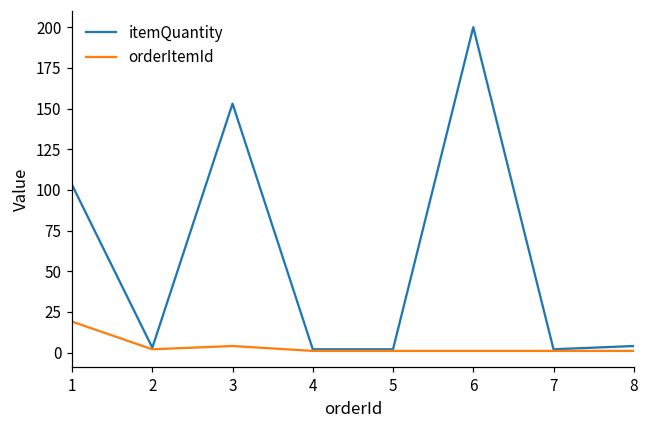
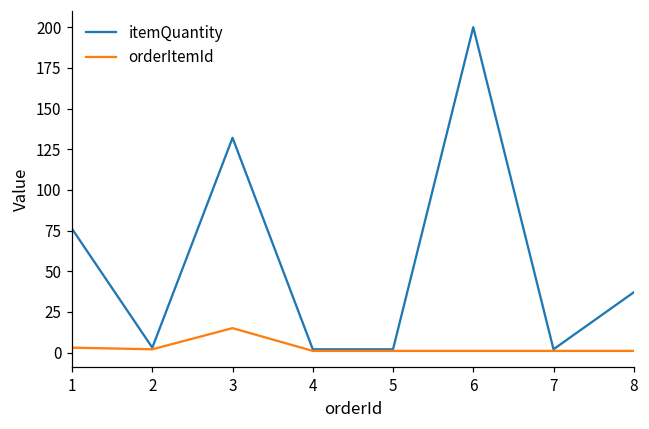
  {
    "itemQuantity": {
-     "1": 103,
-     "3": 153,
+     "1": 76,
+     "3": 132,
      "6": 200,
-     "8": 4
+     "8": 37
    },
    "orderItemId": {
-     "1": 19,
-     "3": 4,
+     "1": 3,
+     "3": 15,
      "6": 1,
      "8": 1
    }
  }
